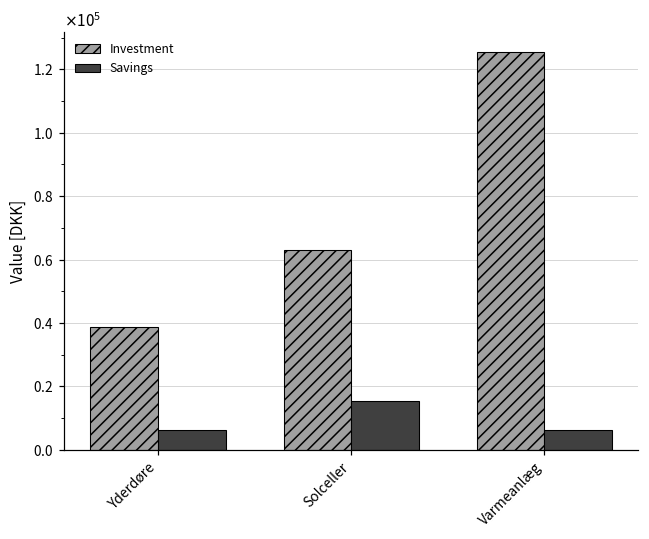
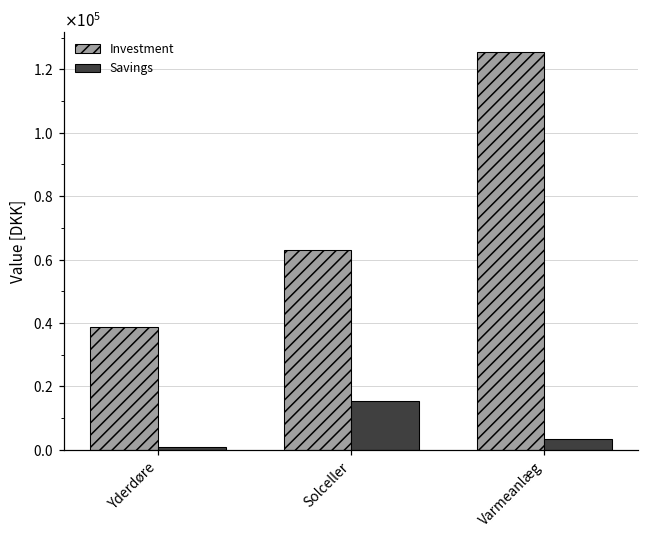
  {
    "Investment": {
      "Yderdøre": 39000,
      "Solceller": 63000,
      "Varmeanlæg": 126000
    },
    "Savings": {
-     "Yderdøre": 6000,
+     "Yderdøre": 1000,
      "Solceller": 15000,
-     "Varmeanlæg": 6000
+     "Varmeanlæg": 3000
    }
  }
